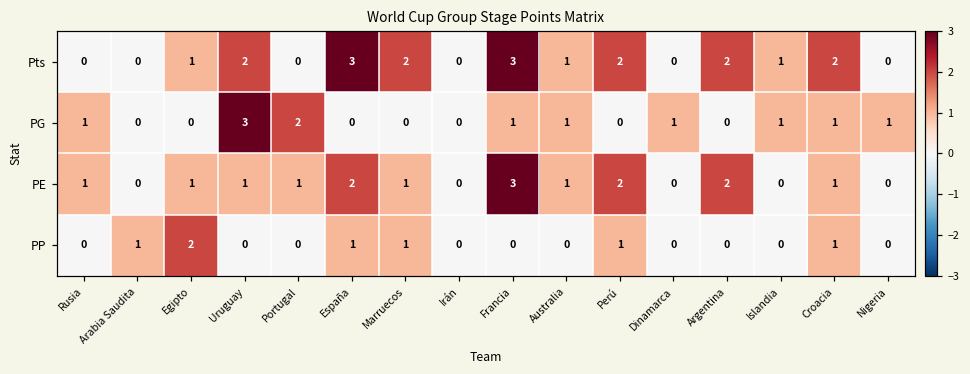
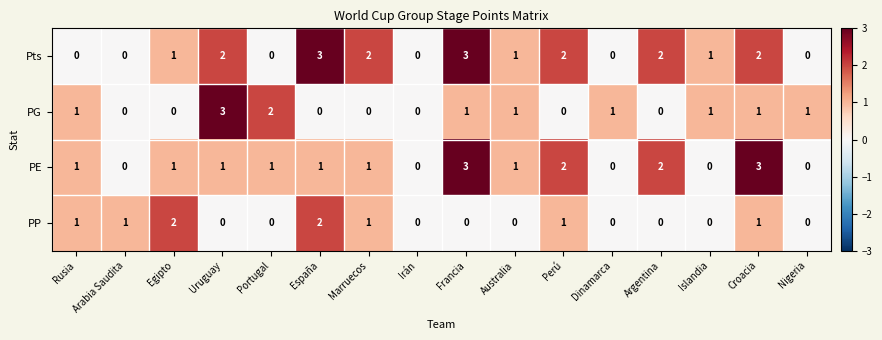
  {
    "Pts": {
      "Rusia": 0,
      "Arabia Saudita": 0,
      "Egipto": 1,
      "Uruguay": 2,
      "Portugal": 0,
      "España": 3,
      "Marruecos": 2,
      "Irán": 0,
      "Francia": 3,
      "Australia": 1,
      "Perú": 2,
      "Dinamarca": 0,
      "Argentina": 2,
      "Islandia": 1,
      "Croacia": 2,
      "Nigeria": 0
    },
    "PG": {
      "Rusia": 1,
      "Arabia Saudita": 0,
      "Egipto": 0,
      "Uruguay": 3,
      "Portugal": 2,
      "España": 0,
      "Marruecos": 0,
      "Irán": 0,
      "Francia": 1,
      "Australia": 1,
      "Perú": 0,
      "Dinamarca": 1,
      "Argentina": 0,
      "Islandia": 1,
      "Croacia": 1,
      "Nigeria": 1
    },
    "PE": {
      "Rusia": 1,
      "Arabia Saudita": 0,
      "Egipto": 1,
      "Uruguay": 1,
      "Portugal": 1,
-     "España": 2,
+     "España": 1,
      "Marruecos": 1,
      "Irán": 0,
      "Francia": 3,
      "Australia": 1,
      "Perú": 2,
      "Dinamarca": 0,
      "Argentina": 2,
      "Islandia": 0,
-     "Croacia": 1,
+     "Croacia": 3,
      "Nigeria": 0
    },
    "PP": {
-     "Rusia": 0,
+     "Rusia": 1,
      "Arabia Saudita": 1,
      "Egipto": 2,
      "Uruguay": 0,
      "Portugal": 0,
-     "España": 1,
+     "España": 2,
      "Marruecos": 1,
      "Irán": 0,
      "Francia": 0,
      "Australia": 0,
      "Perú": 1,
      "Dinamarca": 0,
      "Argentina": 0,
      "Islandia": 0,
      "Croacia": 1,
      "Nigeria": 0
    }
  }
